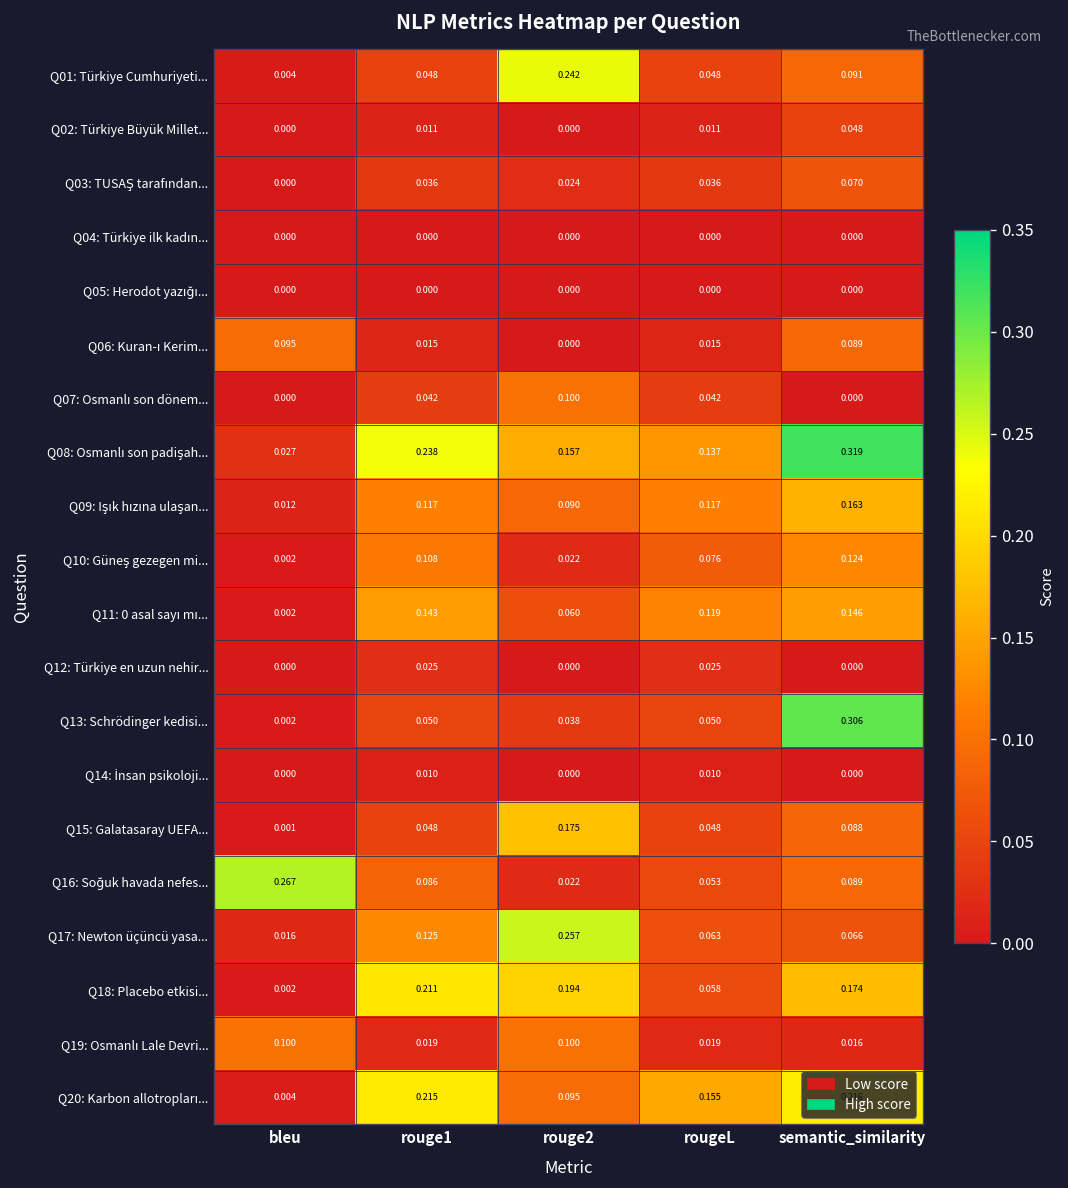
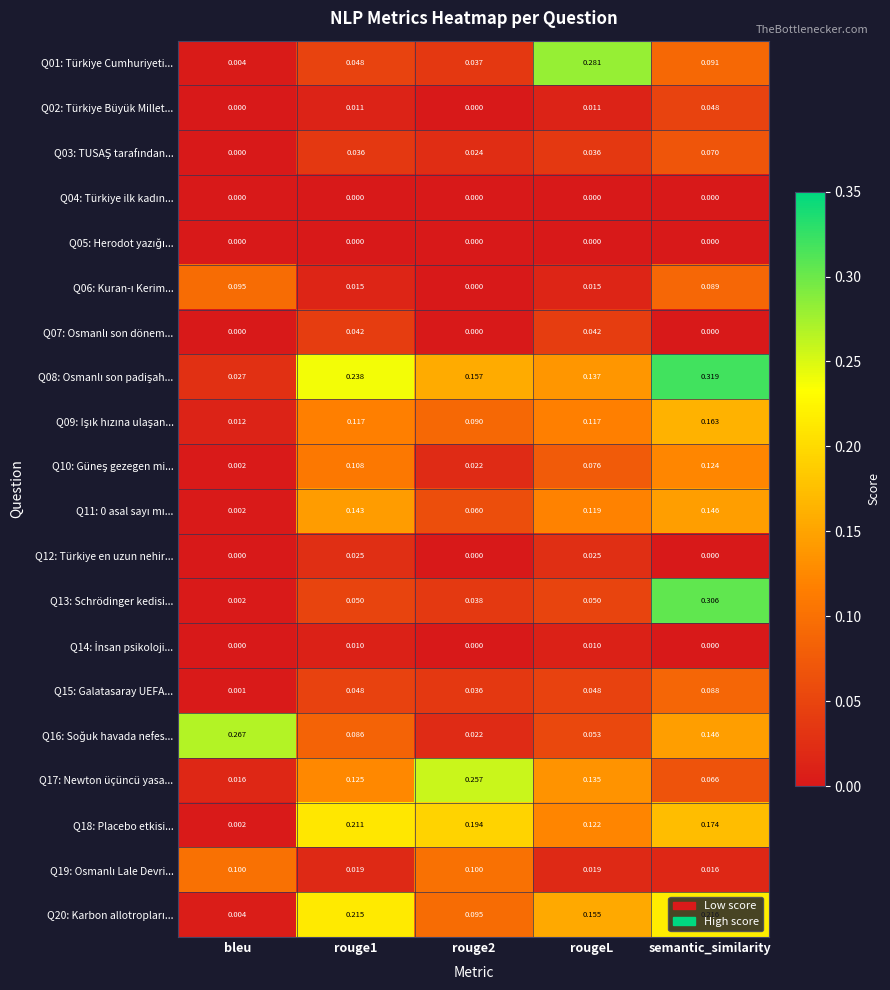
  {
    "Q01: Türkiye Cumhuriyeti...": {
      "bleu": 0.004,
      "rouge1": 0.048,
-     "rouge2": 0.242,
-     "rougeL": 0.048,
+     "rouge2": 0.037,
+     "rougeL": 0.281,
      "semantic_similarity": 0.091
    },
    "Q02: Türkiye Büyük Millet...": {
      "bleu": 0.000,
      "rouge1": 0.011,
      "rouge2": 0.000,
      "rougeL": 0.011,
      "semantic_similarity": 0.048
    },
    "Q03: TUSAŞ tarafından...": {
      "bleu": 0.000,
      "rouge1": 0.036,
      "rouge2": 0.024,
      "rougeL": 0.036,
      "semantic_similarity": 0.070
    },
    "Q04: Türkiye ilk kadın...": {
      "bleu": 0.000,
      "rouge1": 0.000,
      "rouge2": 0.000,
      "rougeL": 0.000,
      "semantic_similarity": 0.000
    },
    "Q05: Herodot yazığı...": {
      "bleu": 0.000,
      "rouge1": 0.000,
      "rouge2": 0.000,
      "rougeL": 0.000,
      "semantic_similarity": 0.000
    },
    "Q06: Kuran-ı Kerim...": {
      "bleu": 0.095,
      "rouge1": 0.015,
      "rouge2": 0.000,
      "rougeL": 0.015,
      "semantic_similarity": 0.089
    },
    "Q07: Osmanlı son dönem...": {
      "bleu": 0.000,
      "rouge1": 0.042,
-     "rouge2": 0.100,
+     "rouge2": 0.000,
      "rougeL": 0.042,
      "semantic_similarity": 0.000
    },
    "Q08: Osmanlı son padişah...": {
      "bleu": 0.027,
      "rouge1": 0.238,
      "rouge2": 0.157,
      "rougeL": 0.137,
      "semantic_similarity": 0.319
    },
    "Q09: Işık hızına ulaşan...": {
      "bleu": 0.012,
      "rouge1": 0.117,
      "rouge2": 0.090,
      "rougeL": 0.117,
      "semantic_similarity": 0.163
    },
    "Q10: Güneş gezegen mi...": {
      "bleu": 0.002,
      "rouge1": 0.108,
      "rouge2": 0.022,
      "rougeL": 0.076,
      "semantic_similarity": 0.124
    },
    "Q11: 0 asal sayı mı...": {
      "bleu": 0.002,
      "rouge1": 0.143,
      "rouge2": 0.060,
      "rougeL": 0.119,
      "semantic_similarity": 0.146
    },
    "Q12: Türkiye en uzun nehir...": {
      "bleu": 0.000,
      "rouge1": 0.025,
      "rouge2": 0.000,
      "rougeL": 0.025,
      "semantic_similarity": 0.000
    },
    "Q13: Schrödinger kedisi...": {
      "bleu": 0.002,
      "rouge1": 0.050,
      "rouge2": 0.038,
      "rougeL": 0.050,
      "semantic_similarity": 0.306
    },
    "Q14: İnsan psikoloji...": {
      "bleu": 0.000,
      "rouge1": 0.010,
      "rouge2": 0.000,
      "rougeL": 0.010,
      "semantic_similarity": 0.000
    },
    "Q15: Galatasaray UEFA...": {
      "bleu": 0.001,
      "rouge1": 0.048,
-     "rouge2": 0.175,
+     "rouge2": 0.036,
      "rougeL": 0.048,
      "semantic_similarity": 0.088
    },
    "Q16: Soğuk havada nefes...": {
      "bleu": 0.267,
      "rouge1": 0.086,
      "rouge2": 0.022,
      "rougeL": 0.053,
-     "semantic_similarity": 0.089
+     "semantic_similarity": 0.146
    },
    "Q17: Newton üçüncü yasa...": {
      "bleu": 0.016,
      "rouge1": 0.125,
      "rouge2": 0.257,
-     "rougeL": 0.063,
+     "rougeL": 0.135,
      "semantic_similarity": 0.066
    },
    "Q18: Placebo etkisi...": {
      "bleu": 0.002,
      "rouge1": 0.211,
      "rouge2": 0.194,
-     "rougeL": 0.058,
+     "rougeL": 0.122,
      "semantic_similarity": 0.174
    },
    "Q19: Osmanlı Lale Devri...": {
      "bleu": 0.100,
      "rouge1": 0.019,
      "rouge2": 0.100,
      "rougeL": 0.019,
      "semantic_similarity": 0.016
    },
    "Q20: Karbon allotropları...": {
      "bleu": 0.004,
      "rouge1": 0.215,
      "rouge2": 0.095,
      "rougeL": 0.155
    }
  }
